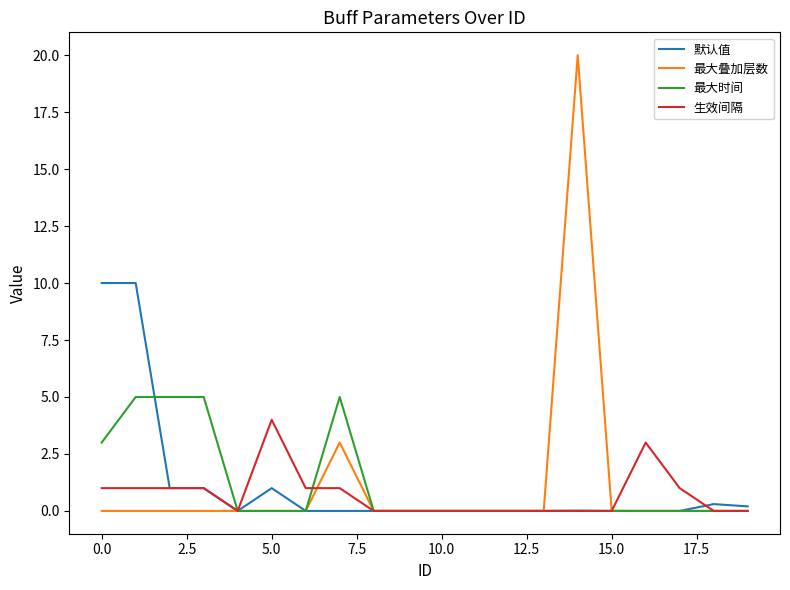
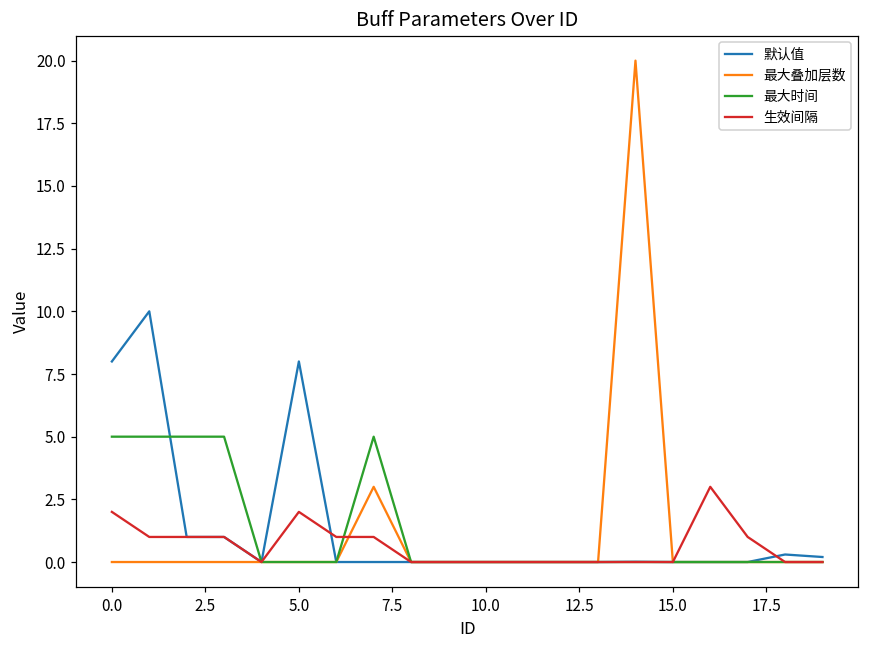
  {
    "默认值": {
-     "0.0": 10,
-     "5.0": 1
+     "0.0": 8,
+     "5.0": 8
    },
    "最大叠加层数": {
      "0.0": 0
    },
    "最大时间": {
-     "0.0": 3
+     "0.0": 5
    },
    "生效间隔": {
-     "0.0": 1,
-     "5.0": 4
+     "0.0": 2,
+     "5.0": 2
    }
  }
